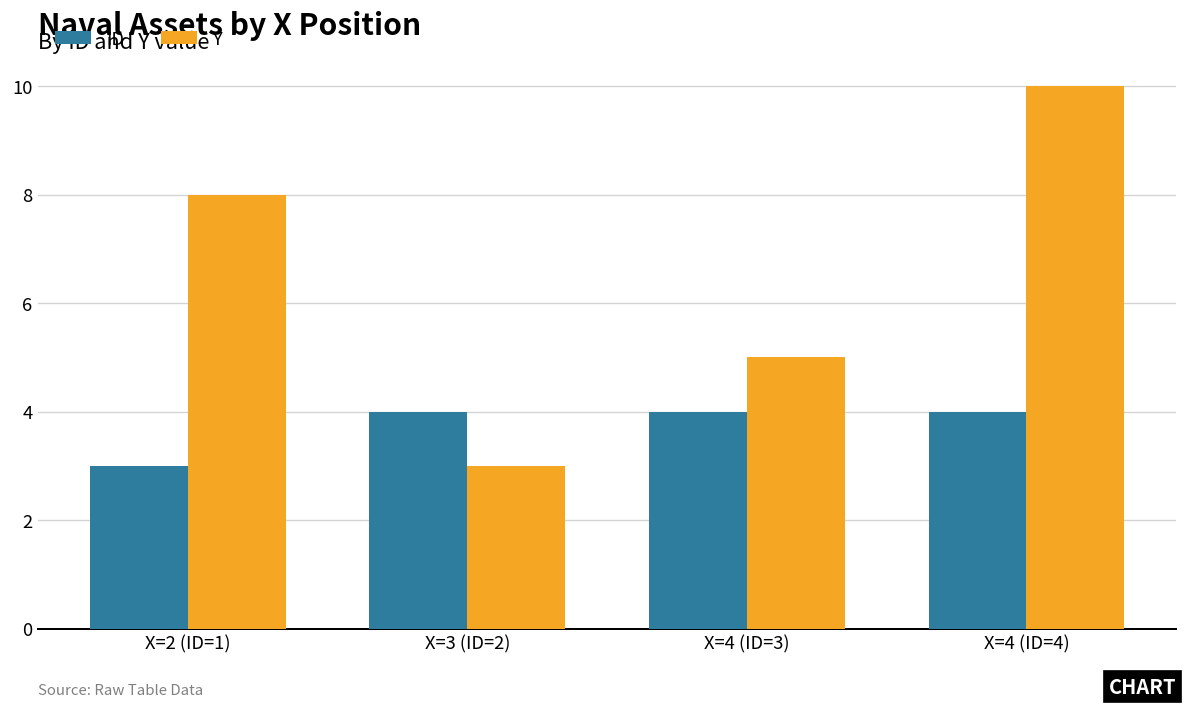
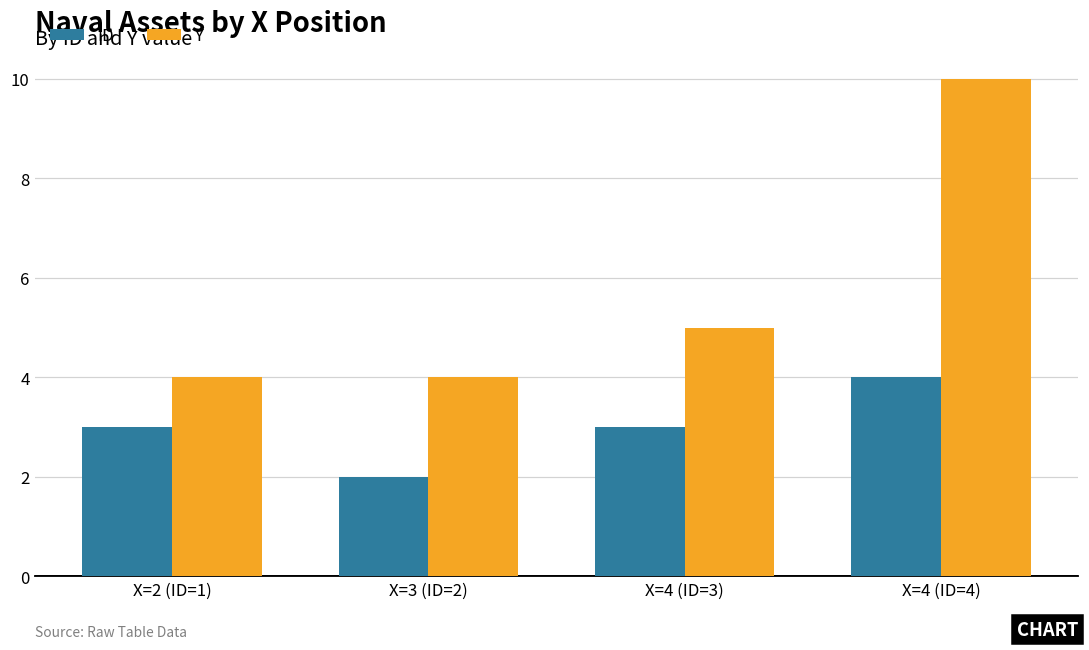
  {
    "ID": {
      "X=2 (ID=1)": 3,
-     "X=3 (ID=2)": 4,
-     "X=4 (ID=3)": 4,
+     "X=3 (ID=2)": 2,
+     "X=4 (ID=3)": 3,
      "X=4 (ID=4)": 4
    },
    "Y": {
-     "X=2 (ID=1)": 8,
-     "X=3 (ID=2)": 3,
+     "X=2 (ID=1)": 4,
+     "X=3 (ID=2)": 4,
      "X=4 (ID=3)": 5,
      "X=4 (ID=4)": 10
    }
  }
